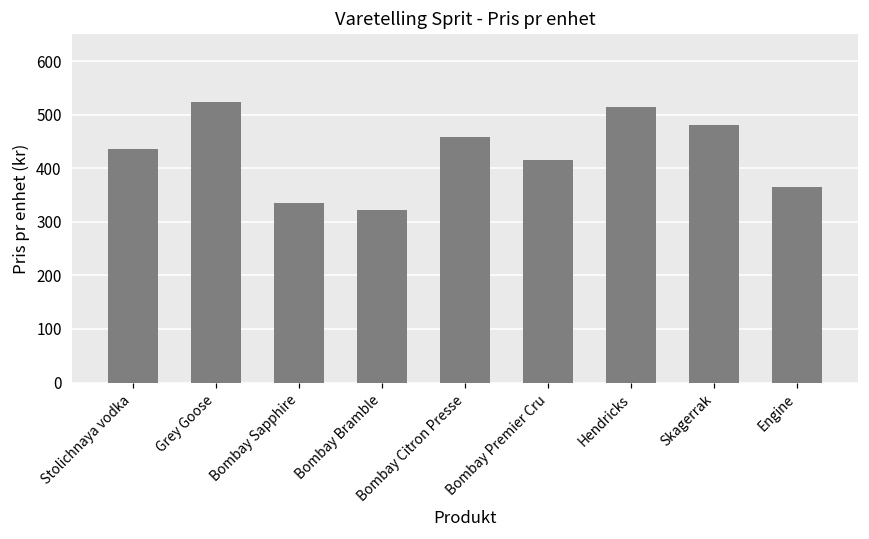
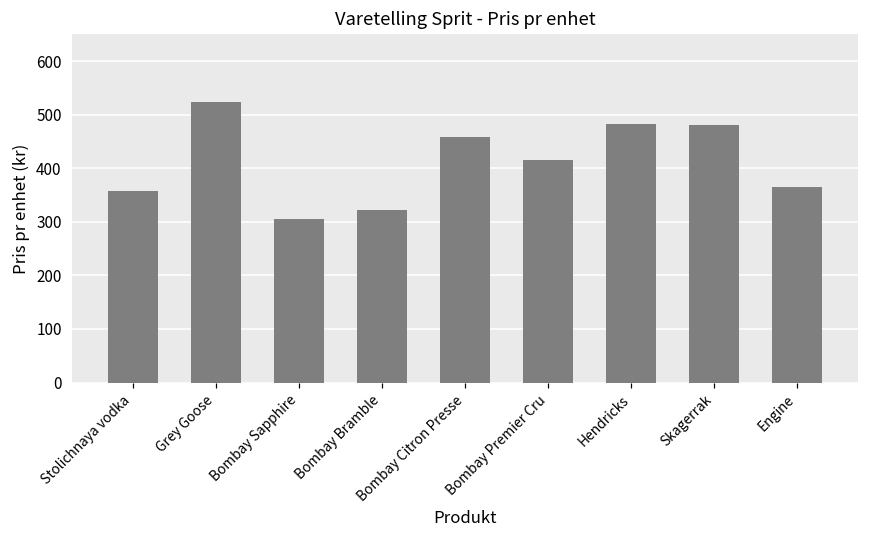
  {
-   "Stolichnaya vodka": 440,
+   "Stolichnaya vodka": 360,
    "Grey Goose": 520,
-   "Bombay Sapphire": 330,
+   "Bombay Sapphire": 310,
    "Bombay Bramble": 320,
    "Bombay Citron Presse": 460,
    "Bombay Premier Cru": 420,
-   "Hendricks": 520,
+   "Hendricks": 480,
    "Skagerrak": 480,
    "Engine": 370
  }
